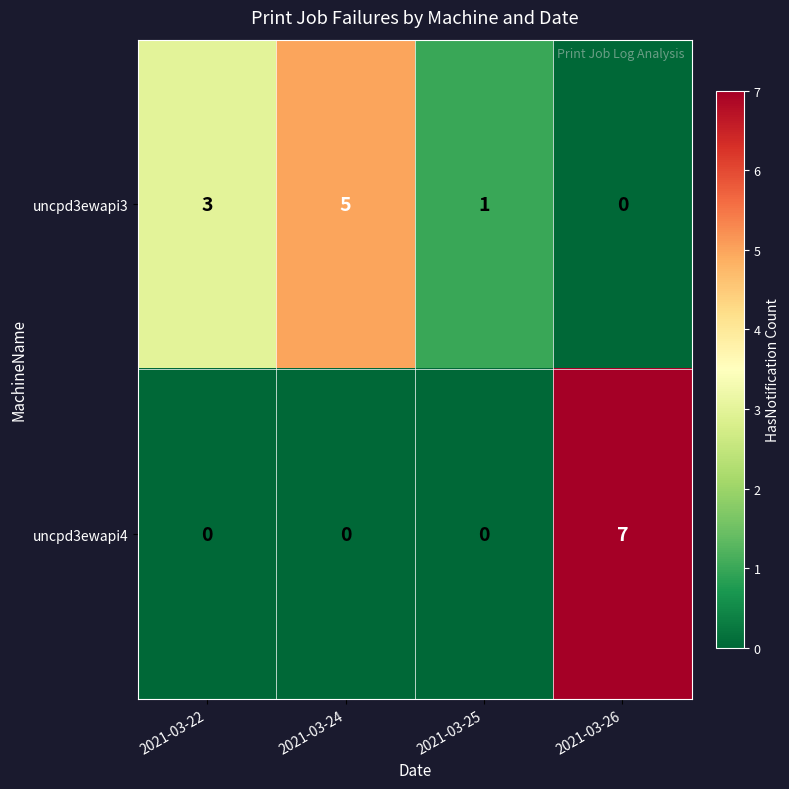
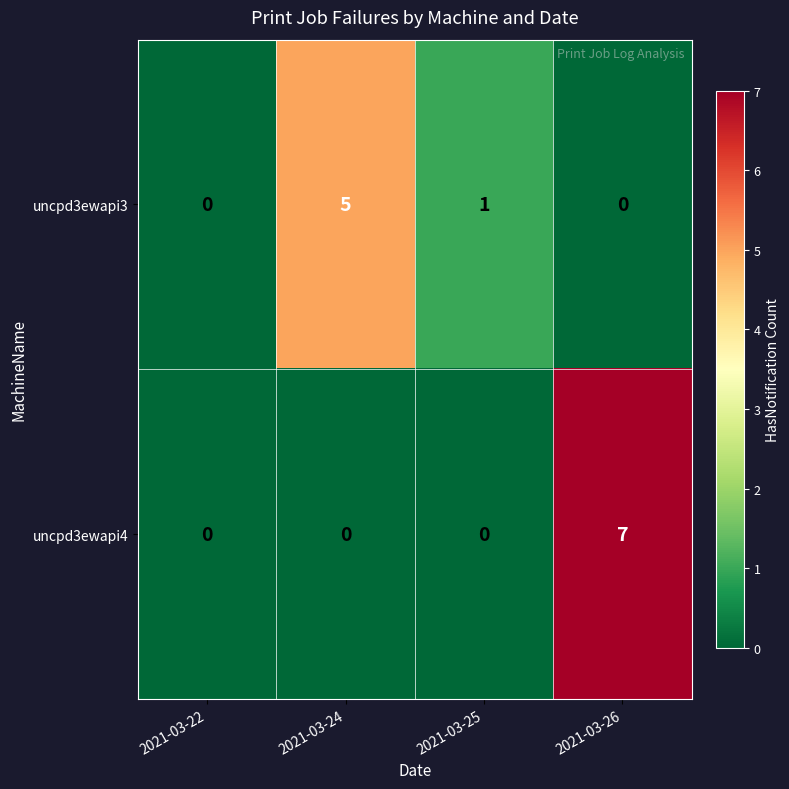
  {
    "uncpd3ewapi3": {
-     "2021-03-22": 3,
+     "2021-03-22": 0,
      "2021-03-24": 5,
      "2021-03-25": 1
    },
    "uncpd3ewapi4": {
      "2021-03-22": 0,
      "2021-03-24": 0,
      "2021-03-25": 0,
      "2021-03-26": 7
    }
  }
